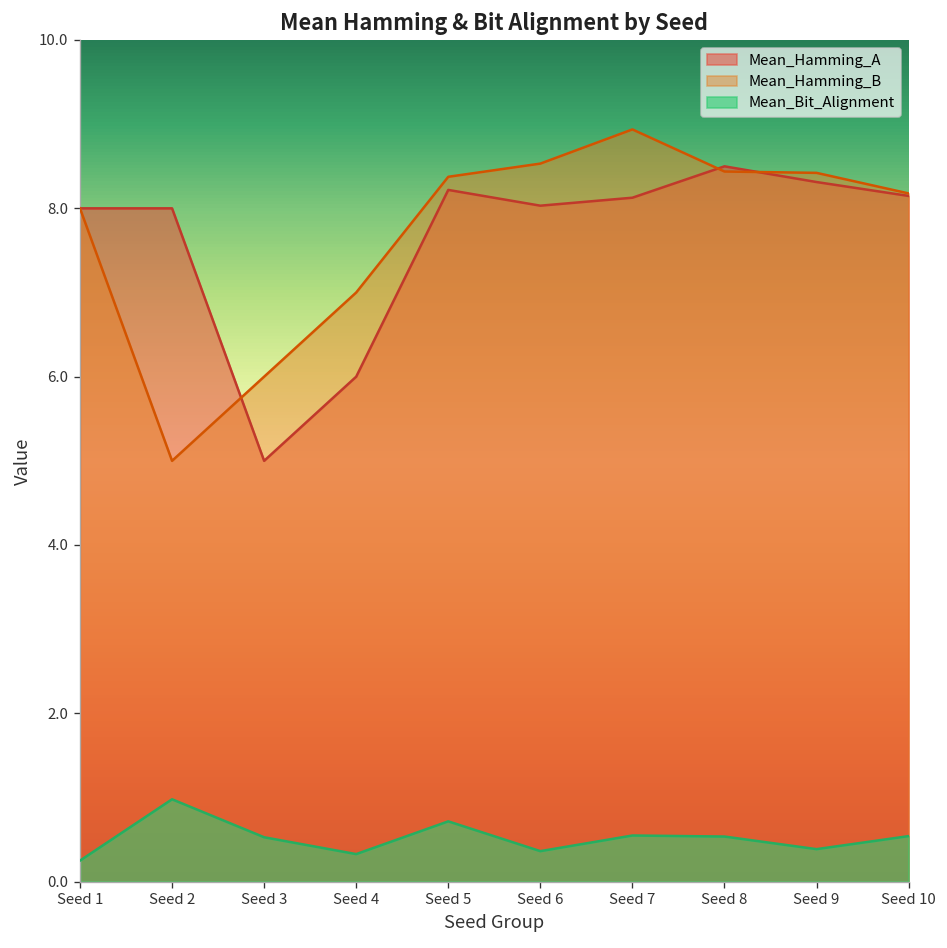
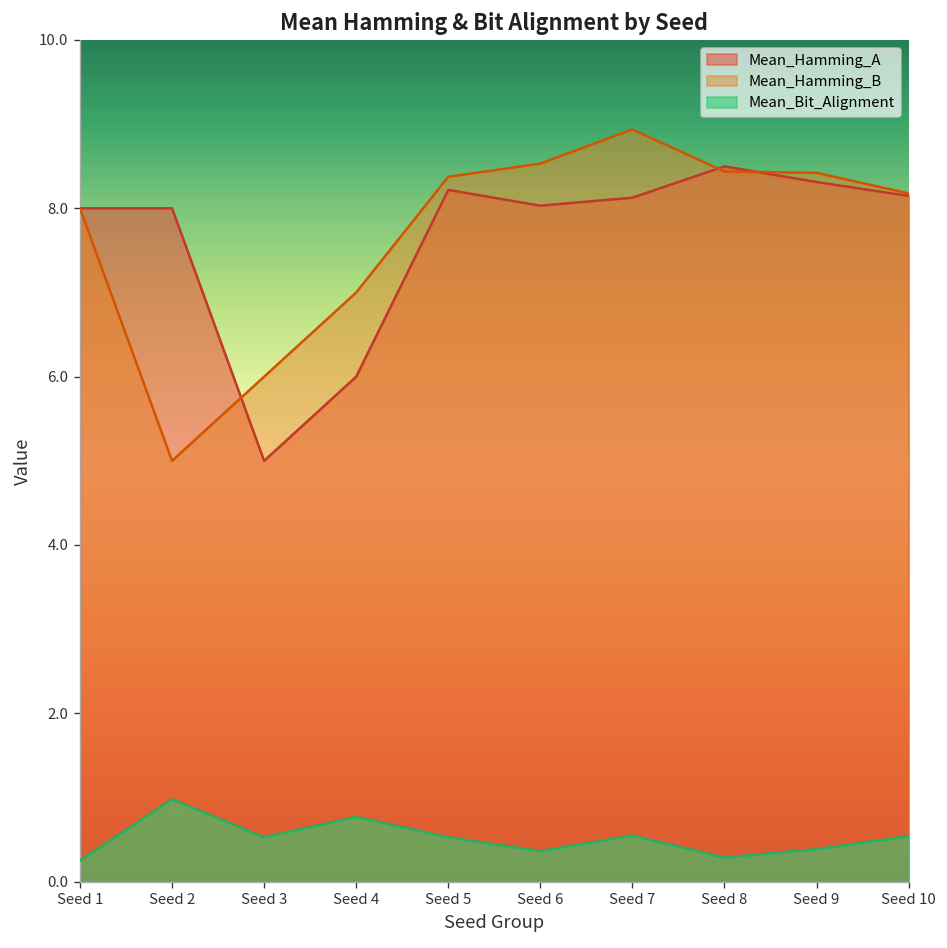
  {
    "Mean_Bit_Alignment": {
      "Seed 1": 0.3,
      "Seed 2": 1.0,
      "Seed 3": 0.5,
-     "Seed 4": 0.3,
-     "Seed 5": 0.7,
+     "Seed 4": 0.8,
+     "Seed 5": 0.5,
      "Seed 6": 0.4,
      "Seed 7": 0.5,
-     "Seed 8": 0.5,
+     "Seed 8": 0.3,
      "Seed 9": 0.4,
      "Seed 10": 0.5
    }
  }
